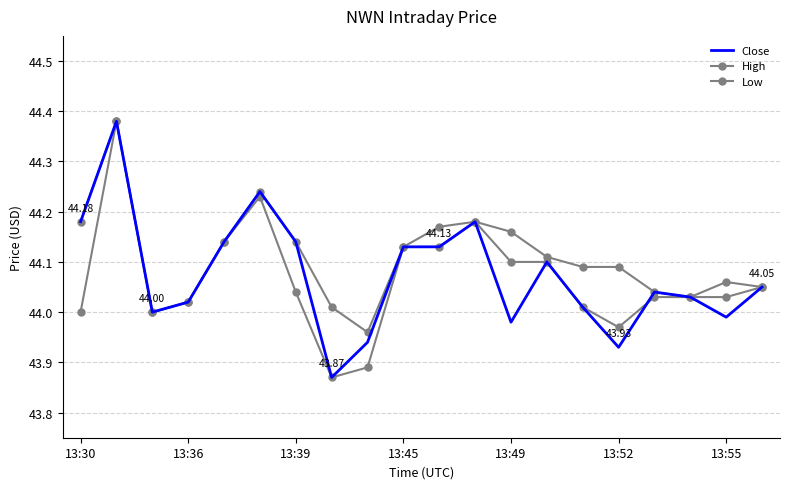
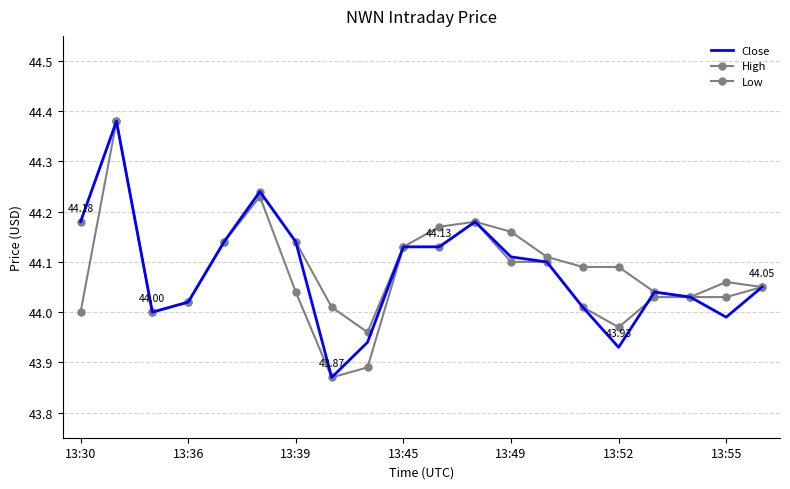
  {
    "Close": {
-     "13:49": 43.98,
+     "13:49": 44.11,
      "13:55": 43.99
    }
  }
